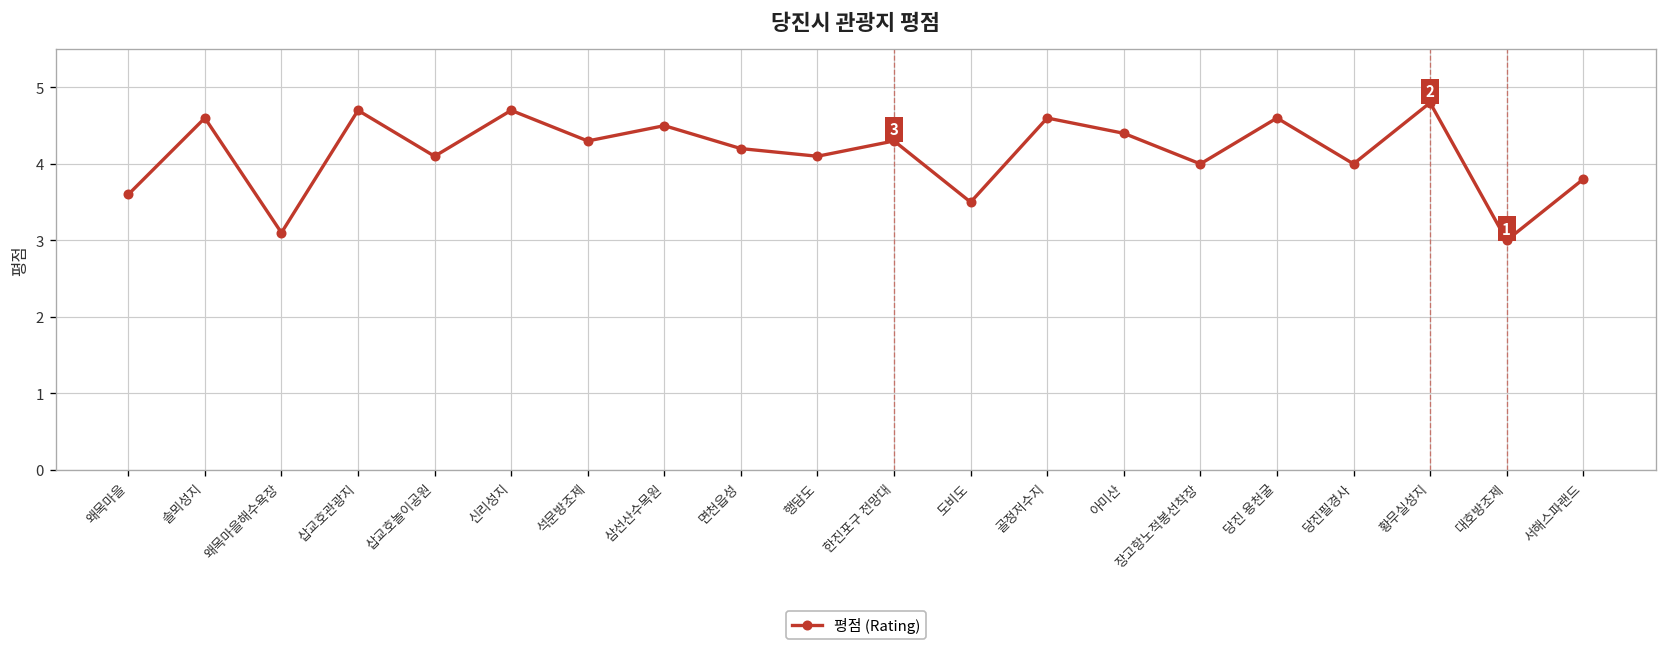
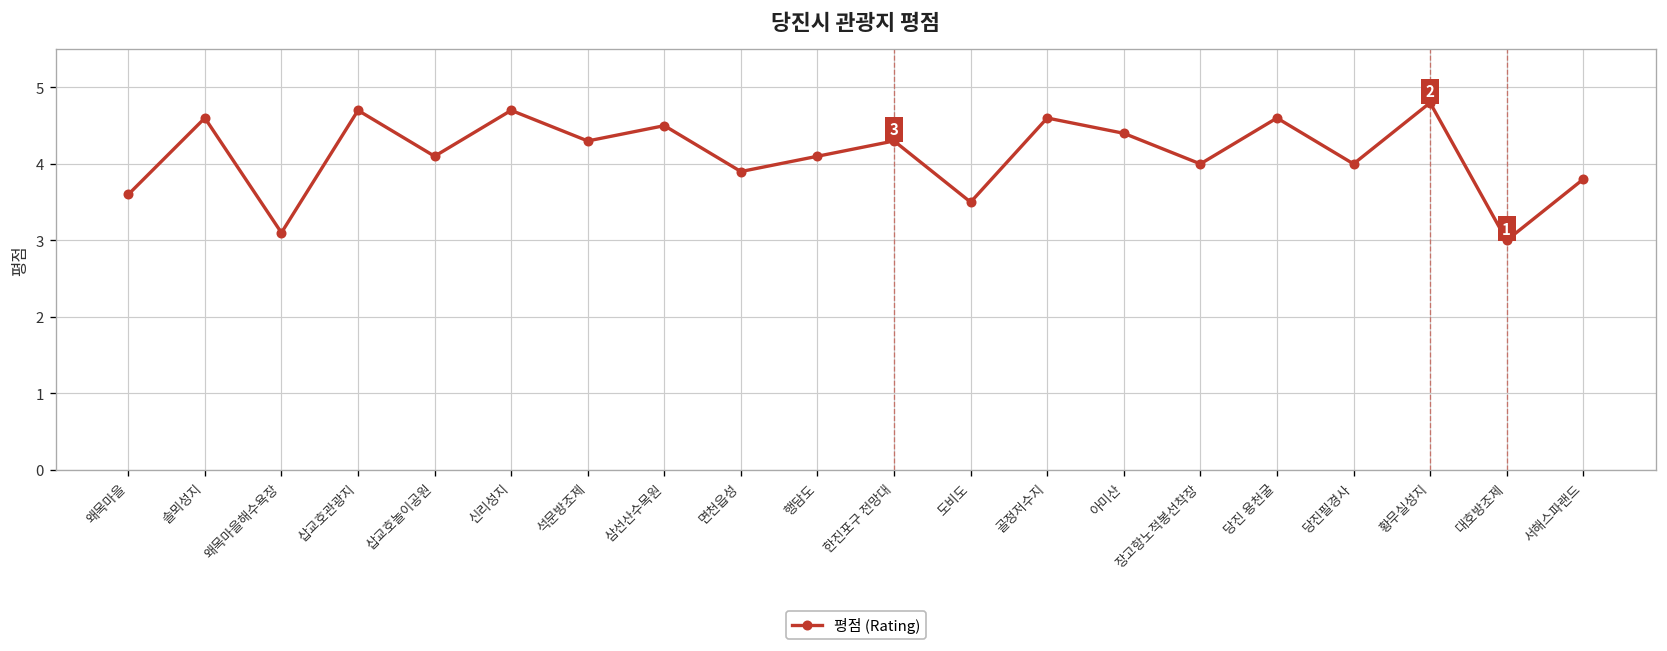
  {
    "왜목마을": 3.6,
    "솔뫼성지": 4.6,
    "왜목마을해수욕장": 3.1,
    "삽교호관광지": 4.7,
    "삽교호놀이공원": 4.1,
    "신리성지": 4.7,
    "석문방조제": 4.3,
    "삼선산수목원": 4.5,
-   "면천읍성": 4.2,
+   "면천읍성": 3.9,
    "행담도": 4.1,
    "도비도": 3.5,
    "골정저수지": 4.6,
    "아미산": 4.4,
    "장고항노적봉선착장": 4.0,
    "당진 용천굴": 4.6,
    "당진필경사": 4.0,
    "서해스파랜드": 3.8
  }
